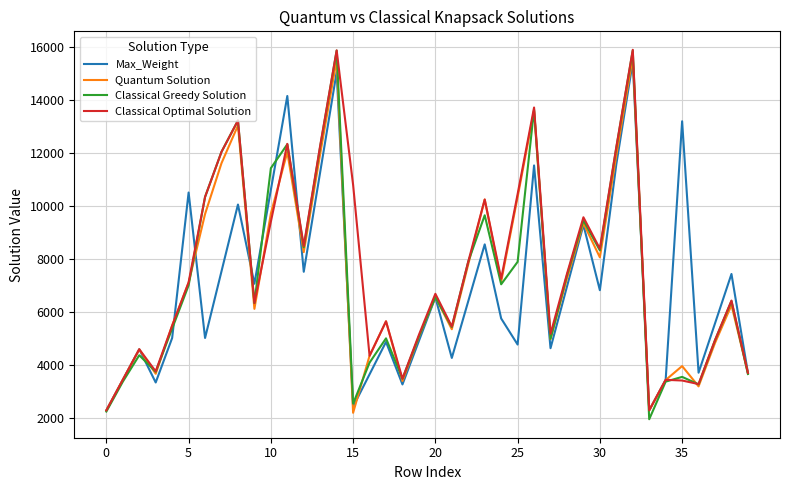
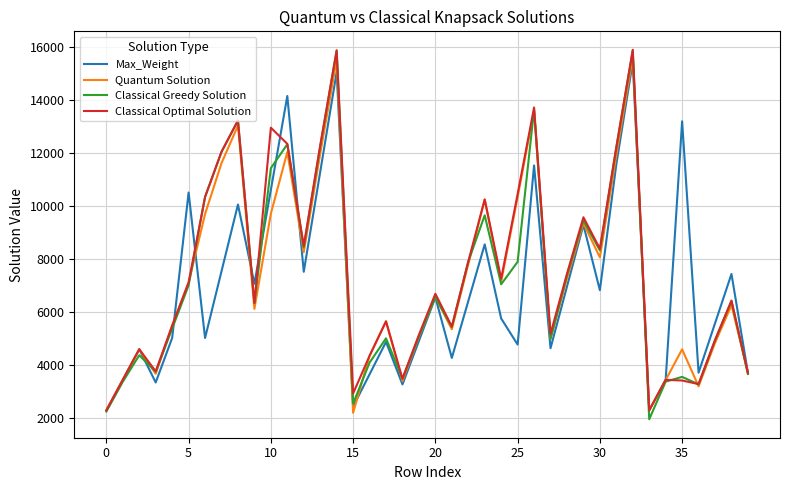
  {
    "Max_Weight": {
      "5": 10500,
      "10": 10600,
      "15": 2400,
      "25": 4800,
      "30": 6800,
      "35": 13200
    },
    "Quantum Solution": {
      "10": 9700,
      "15": 2200,
      "25": 10300,
      "30": 8100,
-     "35": 4000
+     "35": 4600
    },
    "Classical Greedy Solution": {
      "5": 7000,
      "10": 11400,
      "15": 2600,
      "25": 7900,
      "35": 3600
    },
    "Classical Optimal Solution": {
-     "10": 9400,
-     "15": 10800,
+     "10": 13000,
+     "15": 2900,
      "20": 6700,
      "25": 10400,
      "35": 3400
    }
  }
